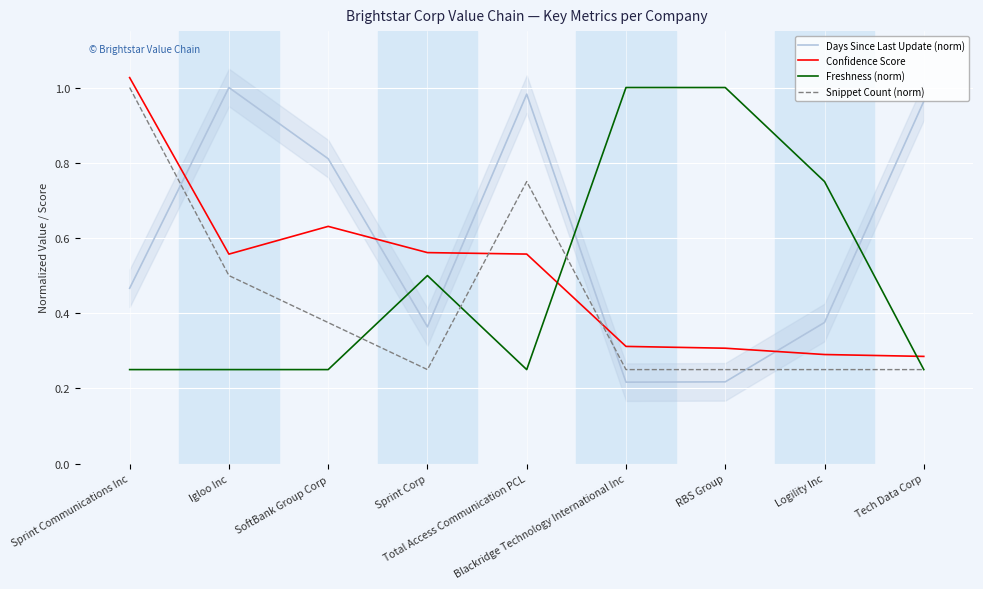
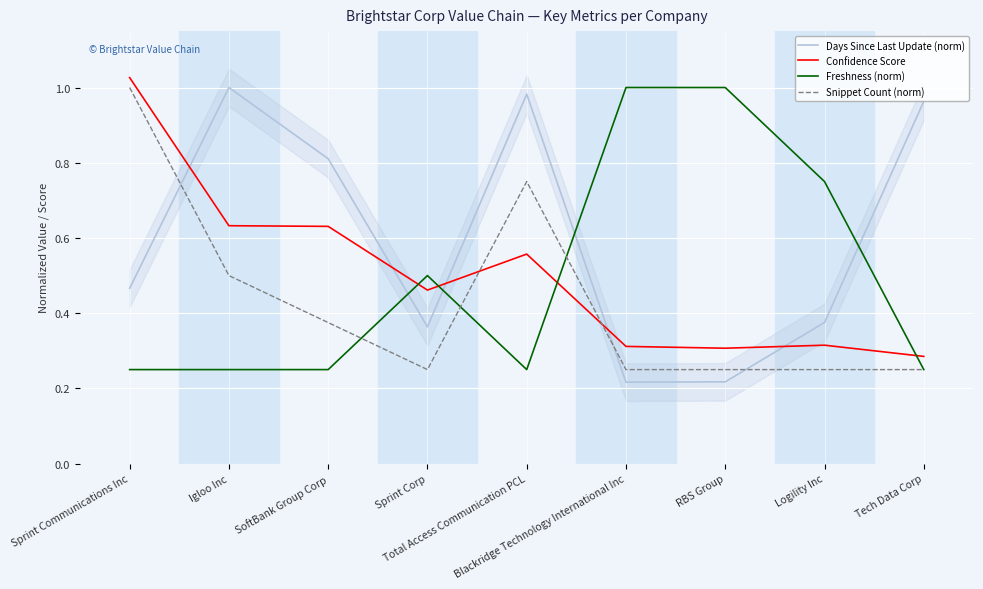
  {
    "Confidence Score": {
      "Sprint Communications Inc": 1.03,
-     "Igloo Inc": 0.56,
+     "Igloo Inc": 0.63,
      "SoftBank Group Corp": 0.63,
-     "Sprint Corp": 0.56,
+     "Sprint Corp": 0.46,
      "Total Access Communication PCL": 0.56,
      "Blackridge Technology International Inc": 0.31,
      "RBS Group": 0.31,
-     "Logility Inc": 0.29,
+     "Logility Inc": 0.31,
      "Tech Data Corp": 0.29
    },
    "Freshness (norm)": {
      "Sprint Communications Inc": 0.25,
      "Igloo Inc": 0.25,
      "SoftBank Group Corp": 0.25,
      "Sprint Corp": 0.50,
      "Total Access Communication PCL": 0.25,
      "Blackridge Technology International Inc": 1.00,
      "RBS Group": 1.00,
      "Logility Inc": 0.75
    },
    "Snippet Count (norm)": {
      "Sprint Communications Inc": 1.00,
      "Igloo Inc": 0.50,
      "SoftBank Group Corp": 0.38,
      "Sprint Corp": 0.25,
      "Total Access Communication PCL": 0.75,
      "Blackridge Technology International Inc": 0.25,
      "RBS Group": 0.25,
      "Logility Inc": 0.25
    }
  }
